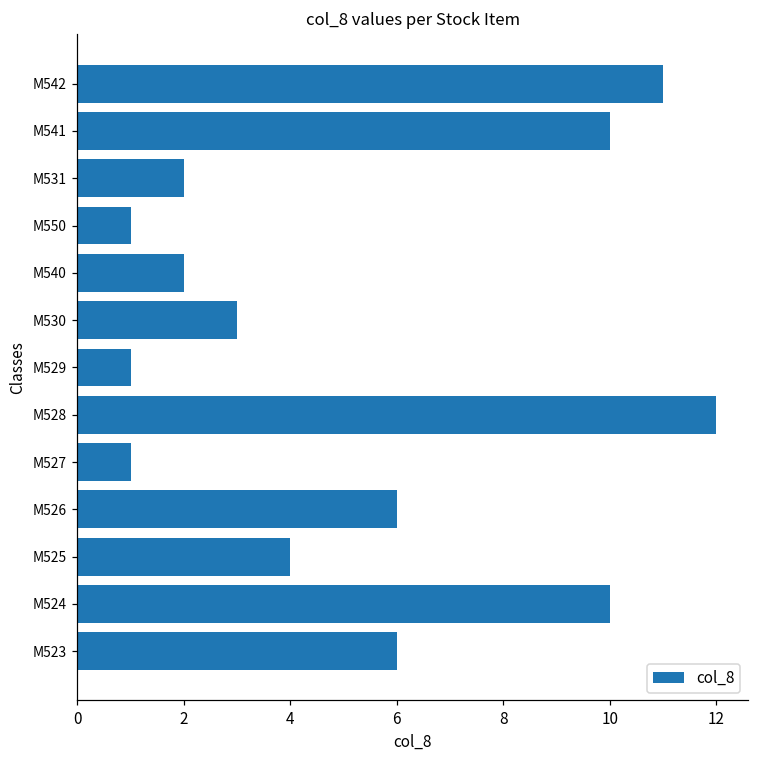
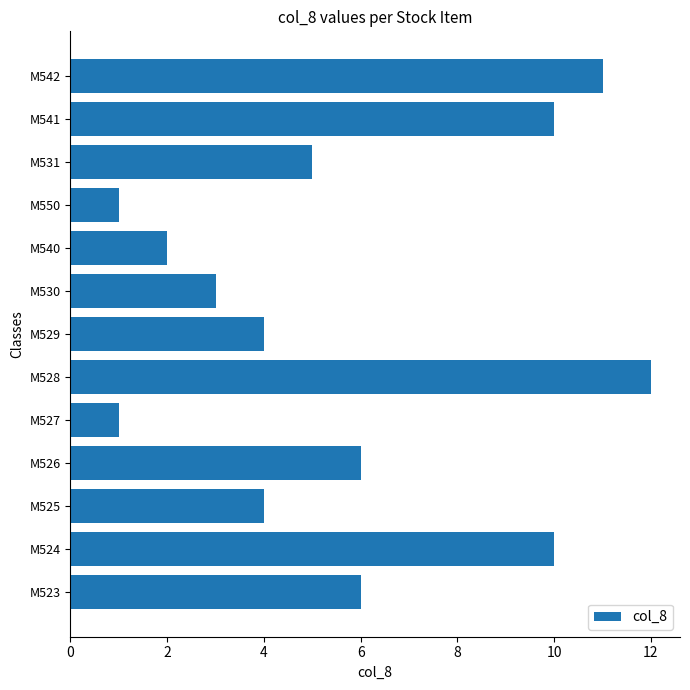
  {
    "M542": 11,
    "M541": 10,
-   "M531": 2,
+   "M531": 5,
    "M550": 1,
    "M540": 2,
    "M530": 3,
-   "M529": 1,
+   "M529": 4,
    "M528": 12,
    "M527": 1,
    "M526": 6,
    "M525": 4,
    "M524": 10,
    "M523": 6
  }
